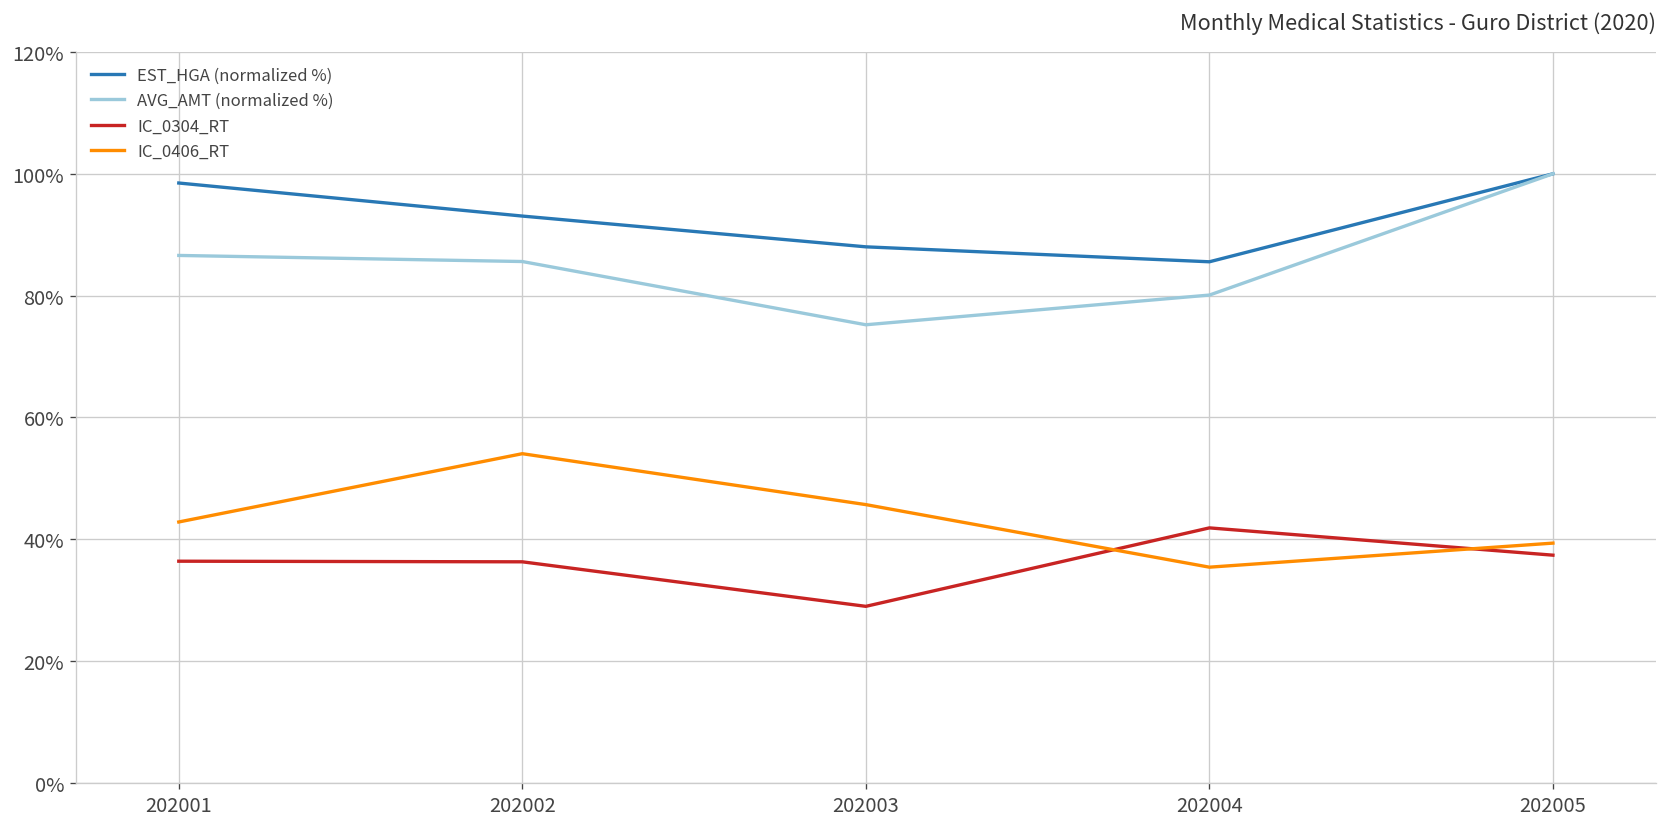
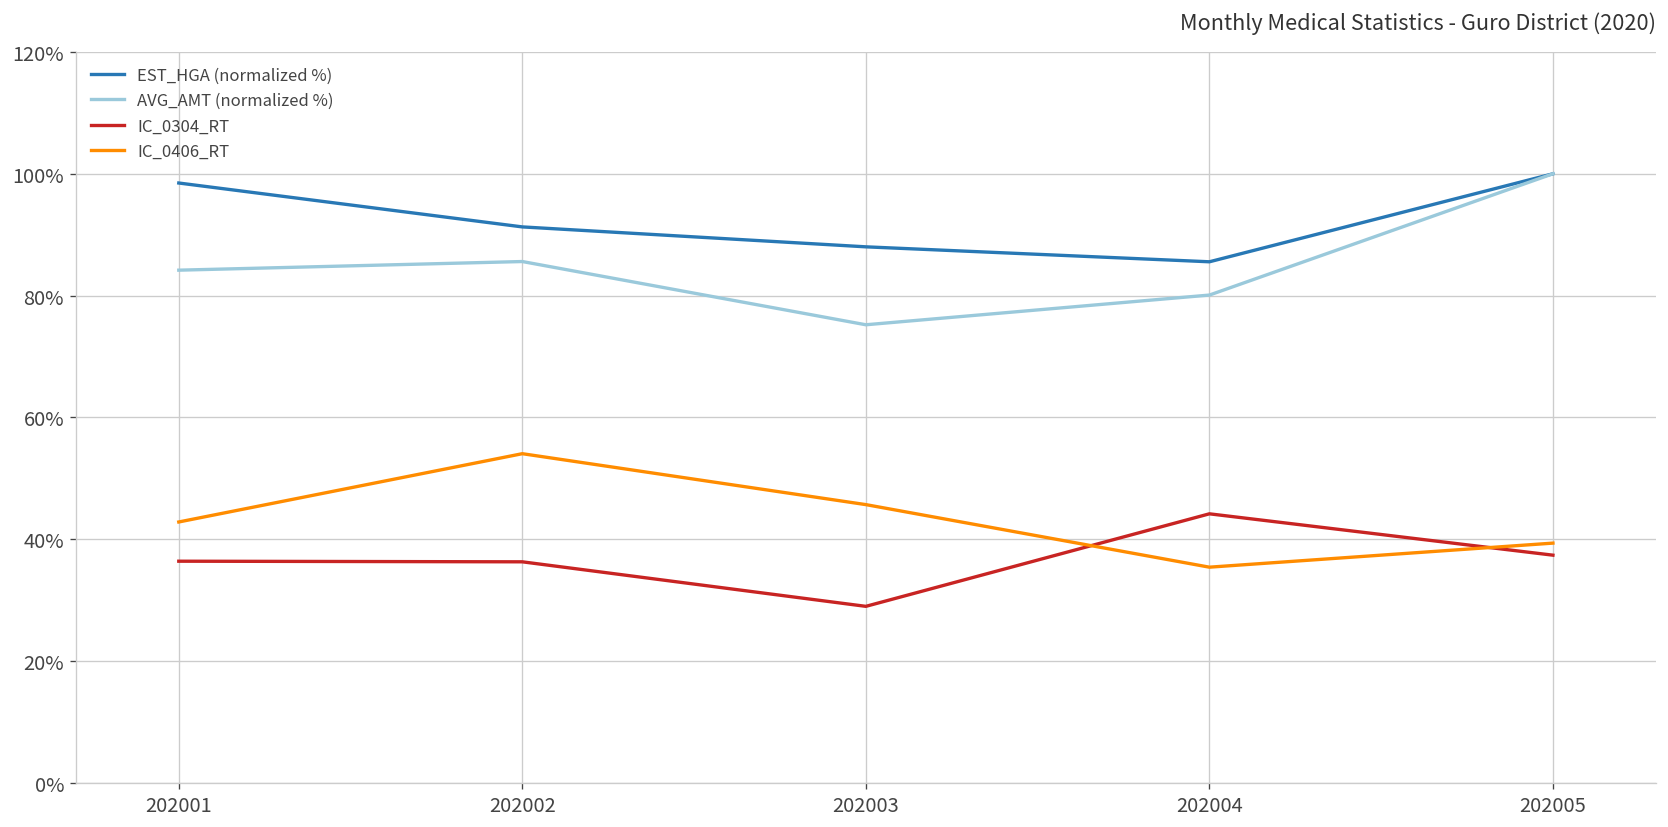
  {
    "EST_HGA (normalized %)": {
      "202001": "98%",
-     "202002": "93%",
+     "202002": "91%",
      "202003": "88%",
      "202004": "86%"
    },
    "AVG_AMT (normalized %)": {
-     "202001": "87%",
+     "202001": "84%",
      "202002": "86%",
      "202003": "75%",
      "202004": "80%"
    },
    "IC_0304_RT": {
      "202001": "36%",
      "202002": "36%",
      "202003": "29%",
-     "202004": "42%",
+     "202004": "44%",
      "202005": "37%"
    },
    "IC_0406_RT": {
      "202001": "43%",
      "202002": "54%",
      "202003": "46%",
      "202004": "35%",
      "202005": "39%"
    }
  }
